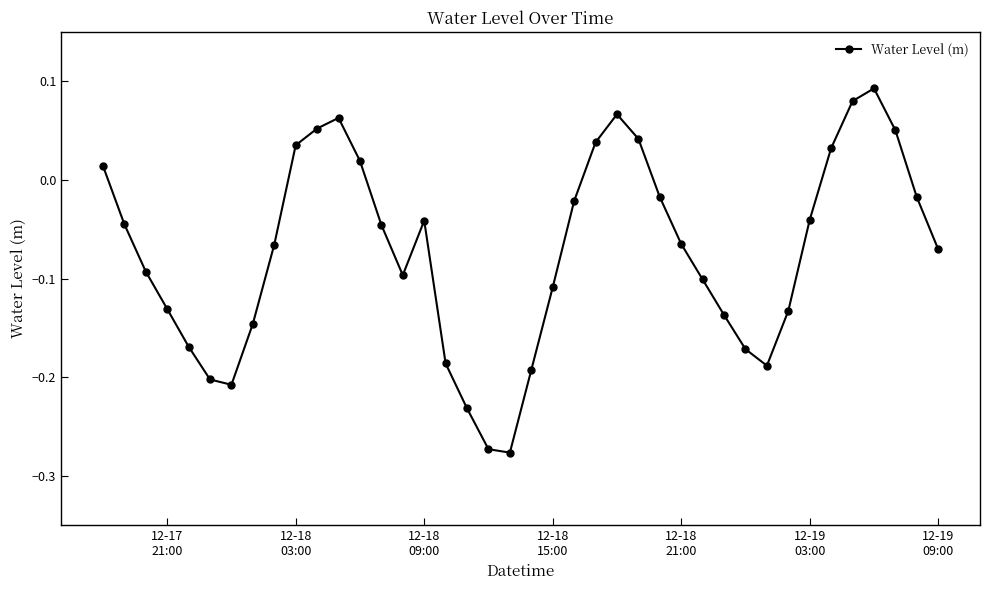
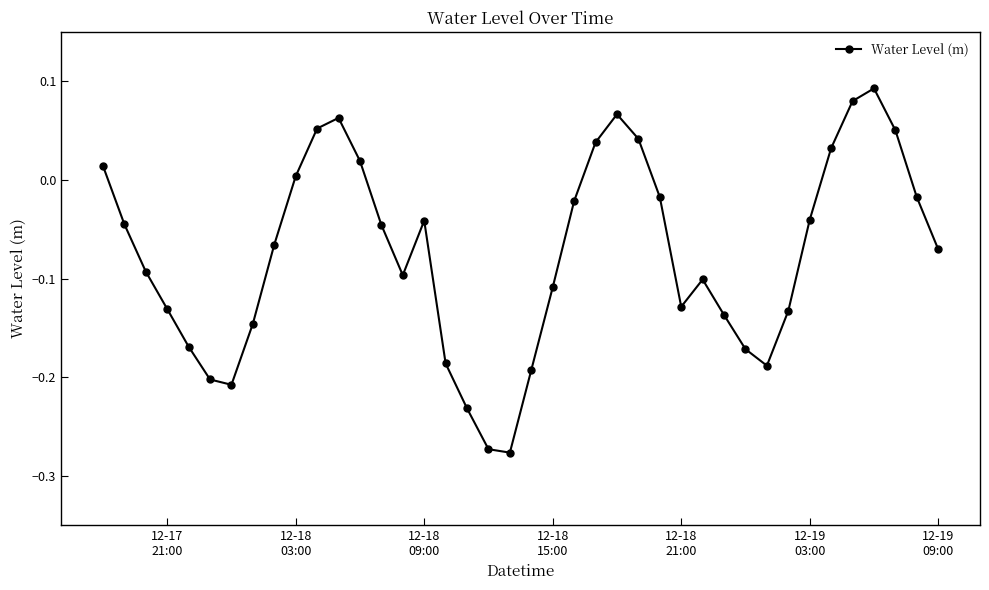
  {
    "12-17 21:00": -0.13,
-   "12-18 03:00": 0.04,
+   "12-18 03:00": 0.00,
    "12-18 09:00": -0.04,
    "12-18 15:00": -0.11,
-   "12-18 21:00": -0.07,
+   "12-18 21:00": -0.13,
    "12-19 03:00": -0.04,
    "12-19 09:00": -0.07
  }
